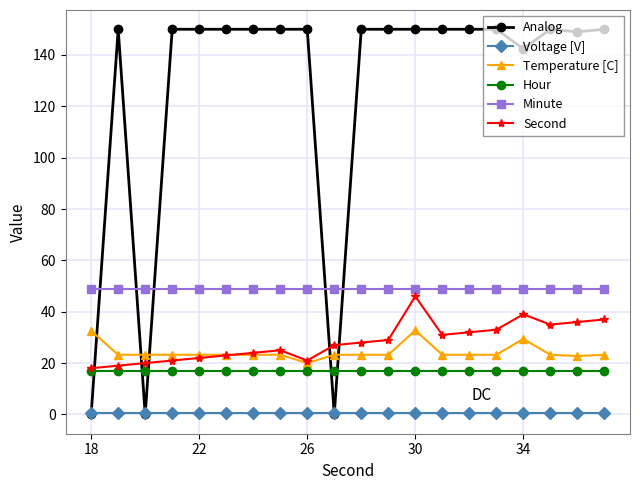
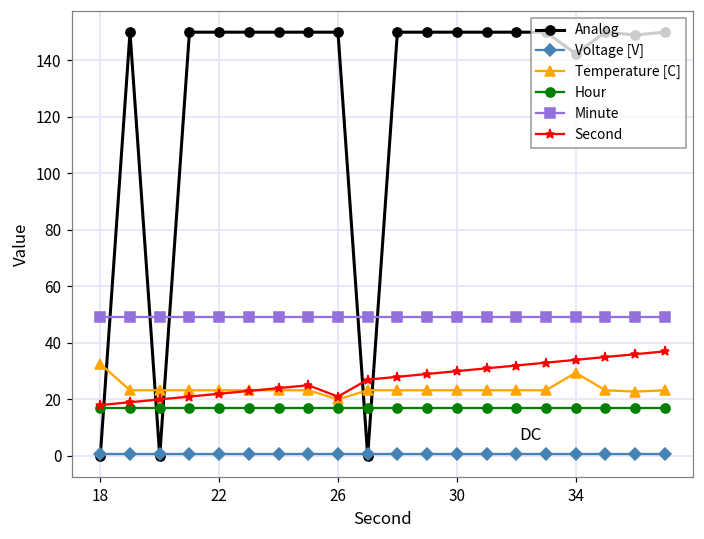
  {
    "Analog": {
      "22": 150,
      "26": 150,
      "30": 150
    },
    "Voltage [V]": {
      "22": 1,
      "26": 1,
      "30": 1,
      "34": 1
    },
    "Temperature [C]": {
      "18": 33,
      "22": 23,
      "26": 20,
-     "30": 33,
+     "30": 23,
      "34": 29
    },
    "Hour": {
      "18": 17,
      "22": 17,
      "26": 17,
      "30": 17,
      "34": 17
    },
    "Minute": {
      "18": 49,
      "22": 49,
      "26": 49,
      "30": 49,
      "34": 49
    },
    "Second": {
      "18": 18,
      "22": 22,
      "26": 21,
-     "30": 46,
-     "34": 39
+     "30": 30,
+     "34": 34
    }
  }
